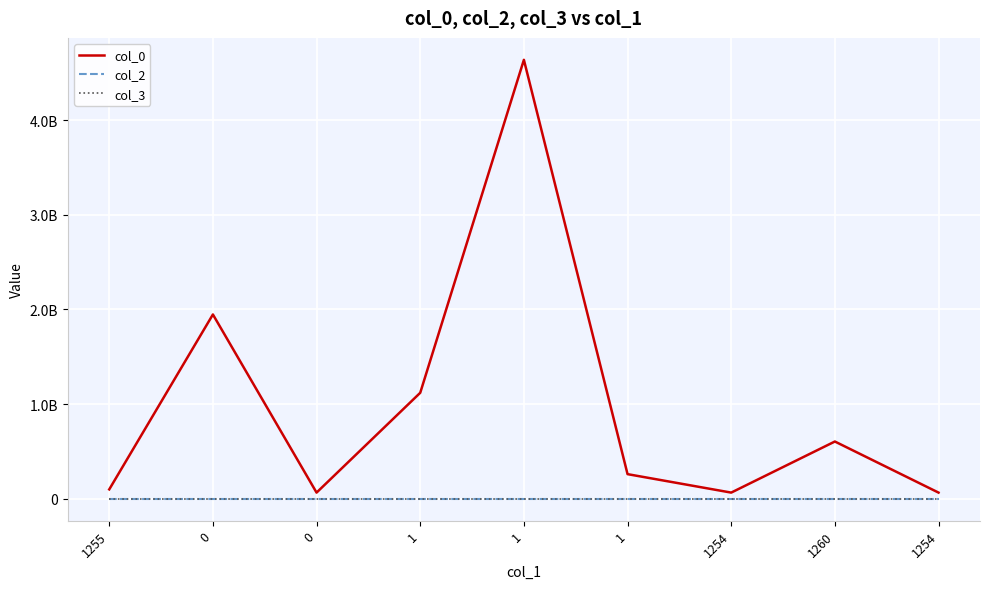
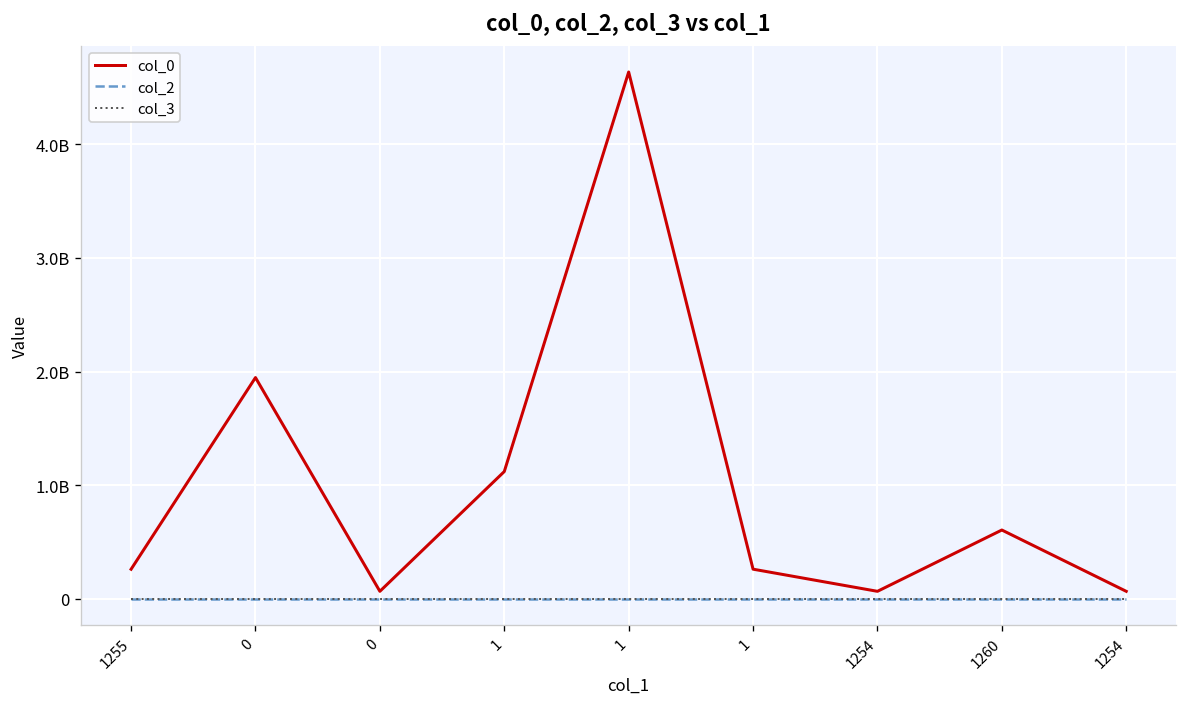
  {
    "col_0": {
-     "1255": 100000000,
+     "1255": 300000000,
      "1260": 600000000
    },
    "col_3": {
      "1255": 0,
      "1260": 0
    }
  }
